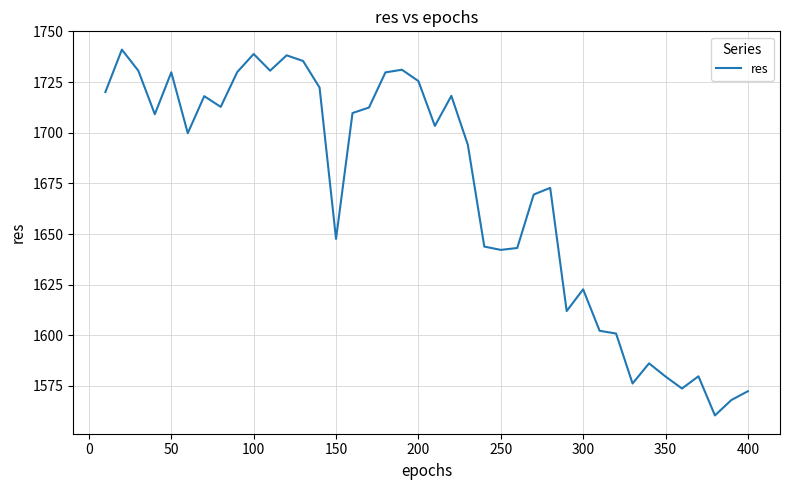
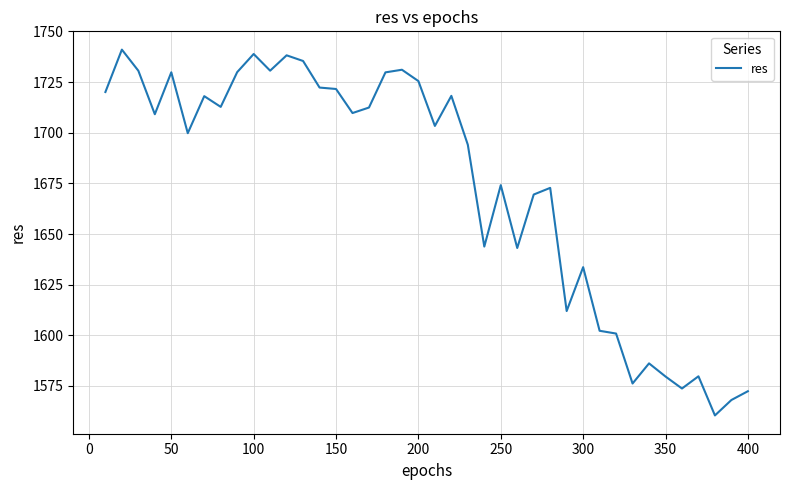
  {
    "50": 1730,
    "100": 1739,
-   "150": 1648,
+   "150": 1722,
    "200": 1726,
-   "250": 1642,
-   "300": 1623,
+   "250": 1674,
+   "300": 1634,
    "350": 1580,
    "400": 1572
  }
